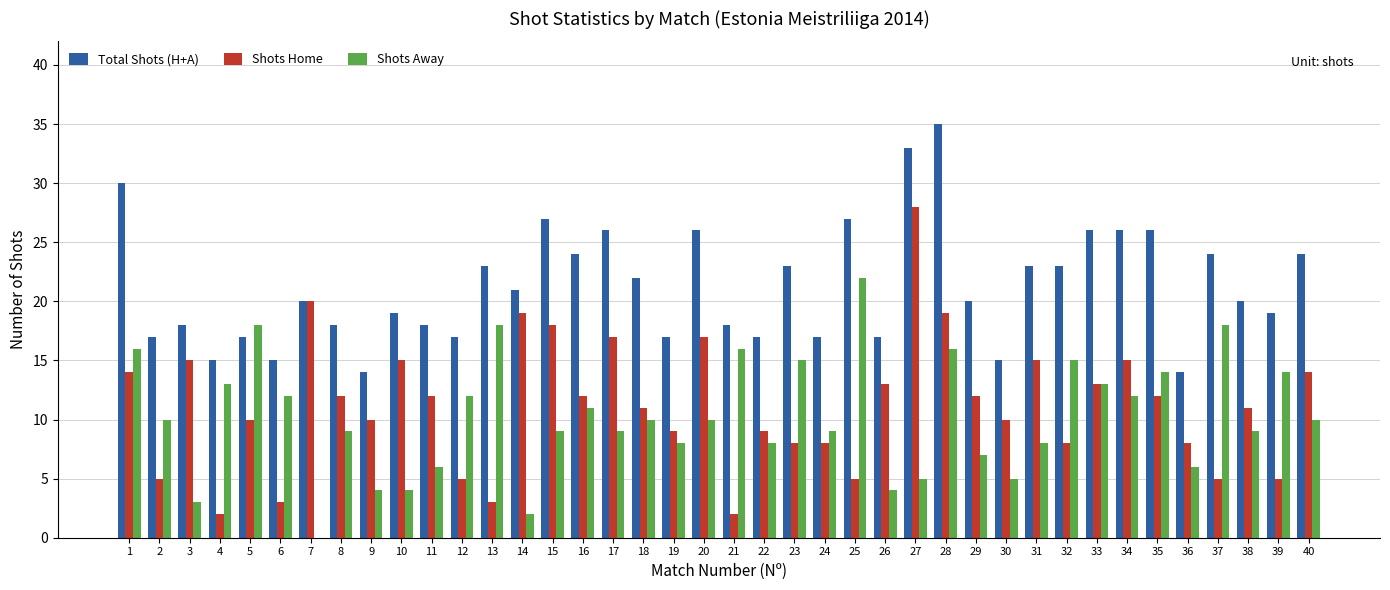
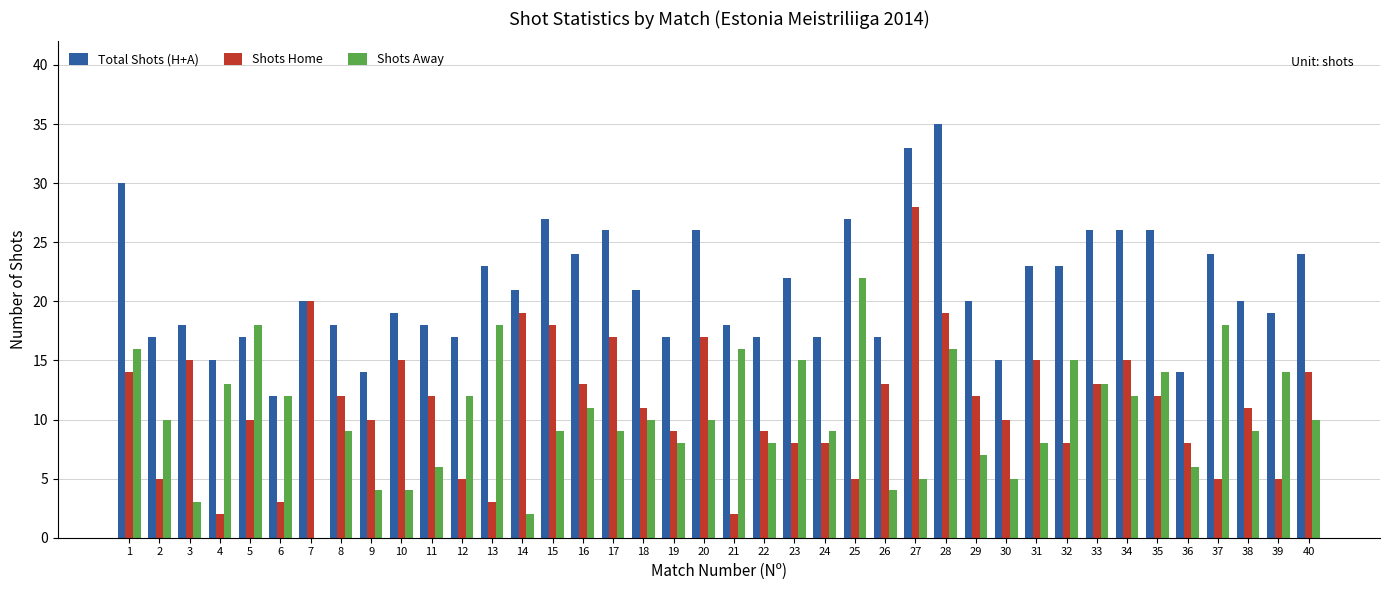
  {
    "Total Shots (H+A)": {
      "1": 30,
      "2": 17,
      "3": 18,
      "4": 15,
      "5": 17,
-     "6": 15,
+     "6": 12,
      "7": 20,
      "8": 18,
      "9": 14,
      "10": 19,
      "11": 18,
      "12": 17,
      "13": 23,
      "14": 21,
      "15": 27,
      "16": 24,
      "17": 26,
-     "18": 22,
+     "18": 21,
      "19": 17,
      "20": 26,
      "21": 18,
      "22": 17,
-     "23": 23,
+     "23": 22,
      "24": 17,
      "25": 27,
      "26": 17,
      "27": 33,
      "28": 35,
      "29": 20,
      "30": 15,
      "31": 23,
      "32": 23,
      "33": 26,
      "34": 26,
      "35": 26,
      "36": 14,
      "37": 24,
      "38": 20,
      "39": 19,
      "40": 24
    },
    "Shots Home": {
      "1": 14,
      "2": 5,
      "3": 15,
      "4": 2,
      "5": 10,
      "6": 3,
      "7": 20,
      "8": 12,
      "9": 10,
      "10": 15,
      "11": 12,
      "12": 5,
      "13": 3,
      "14": 19,
      "15": 18,
-     "16": 12,
+     "16": 13,
      "17": 17,
      "18": 11,
      "19": 9,
      "20": 17,
      "21": 2,
      "22": 9,
      "23": 8,
      "24": 8,
      "25": 5,
      "26": 13,
      "27": 28,
      "28": 19,
      "29": 12,
      "30": 10,
      "31": 15,
      "32": 8,
      "33": 13,
      "34": 15,
      "35": 12,
      "36": 8,
      "37": 5,
      "38": 11,
      "39": 5,
      "40": 14
    },
    "Shots Away": {
      "1": 16,
      "2": 10,
      "3": 3,
      "4": 13,
      "5": 18,
      "6": 12,
      "7": 0,
      "8": 9,
      "9": 4,
      "10": 4,
      "11": 6,
      "12": 12,
      "13": 18,
      "14": 2,
      "15": 9,
      "16": 11,
      "17": 9,
      "18": 10,
      "19": 8,
      "20": 10,
      "21": 16,
      "22": 8,
      "23": 15,
      "24": 9,
      "25": 22,
      "26": 4,
      "27": 5,
      "28": 16,
      "29": 7,
      "30": 5,
      "31": 8,
      "32": 15,
      "33": 13,
      "34": 12,
      "35": 14,
      "36": 6,
      "37": 18,
      "38": 9,
      "39": 14,
      "40": 10
    }
  }
